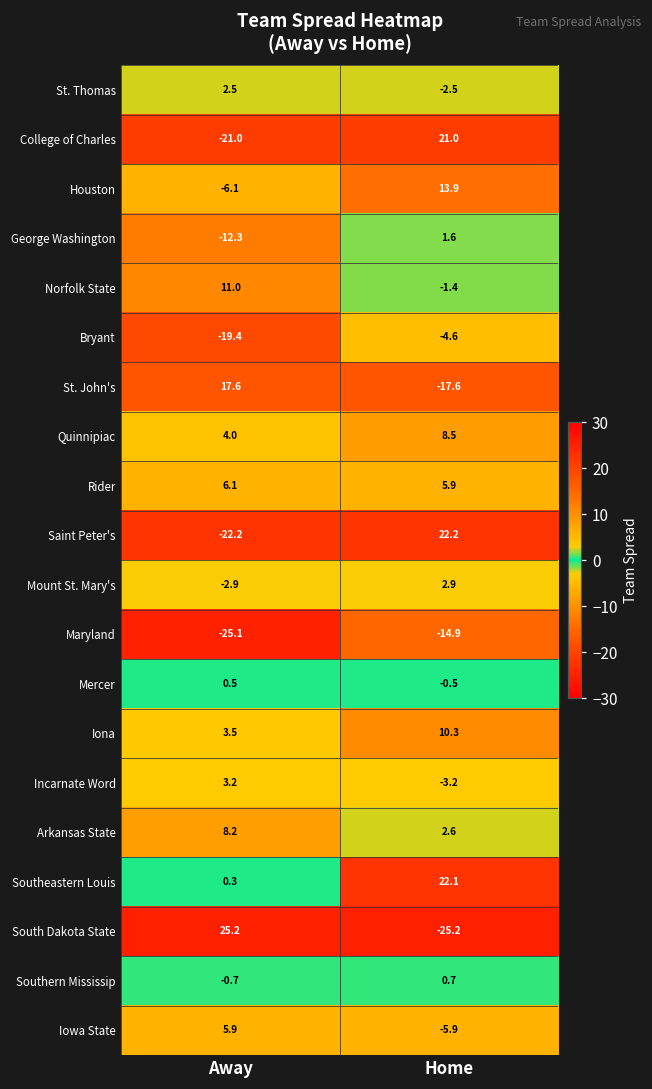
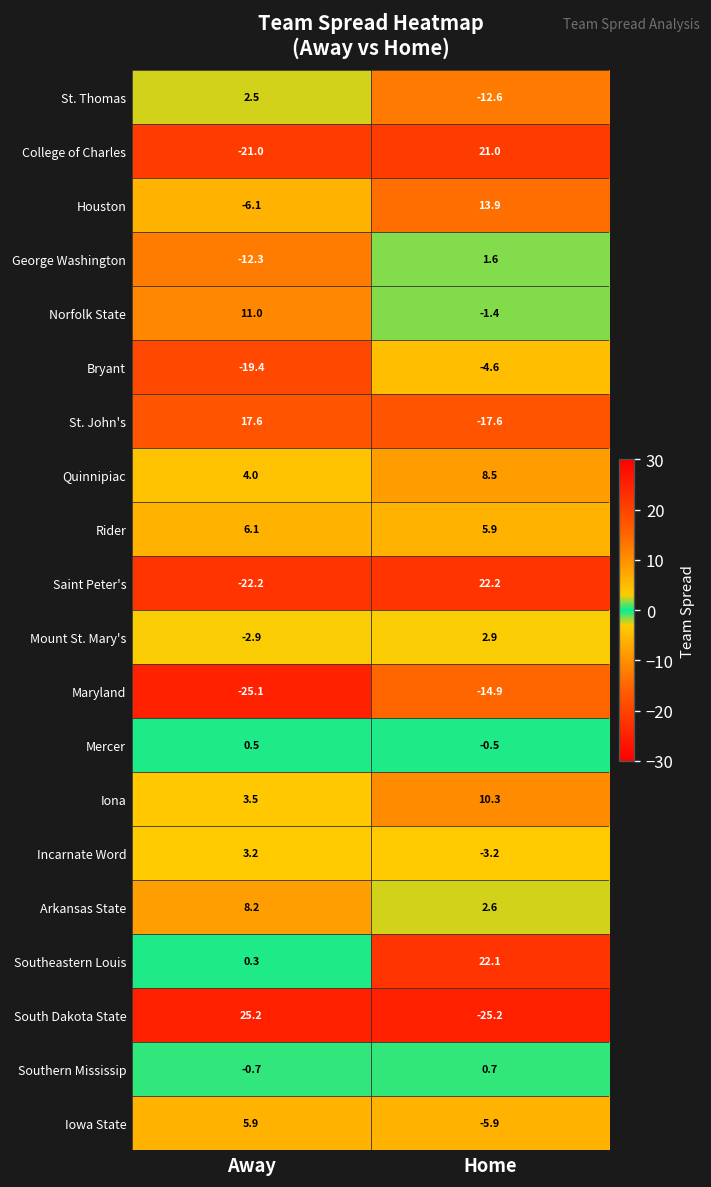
  {
    "St. Thomas": {
      "Away": 2.5,
-     "Home": -2.5
+     "Home": -12.6
    },
    "College of Charles": {
      "Away": -21.0,
      "Home": 21.0
    },
    "Houston": {
      "Away": -6.1,
      "Home": 13.9
    },
    "George Washington": {
      "Away": -12.3,
      "Home": 1.6
    },
    "Norfolk State": {
      "Away": 11.0,
      "Home": -1.4
    },
    "Bryant": {
      "Away": -19.4,
      "Home": -4.6
    },
    "St. John's": {
      "Away": 17.6,
      "Home": -17.6
    },
    "Quinnipiac": {
      "Away": 4.0,
      "Home": 8.5
    },
    "Rider": {
      "Away": 6.1,
      "Home": 5.9
    },
    "Saint Peter's": {
      "Away": -22.2,
      "Home": 22.2
    },
    "Mount St. Mary's": {
      "Away": -2.9,
      "Home": 2.9
    },
    "Maryland": {
      "Away": -25.1,
      "Home": -14.9
    },
    "Mercer": {
      "Away": 0.5,
      "Home": -0.5
    },
    "Iona": {
      "Away": 3.5,
      "Home": 10.3
    },
    "Incarnate Word": {
      "Away": 3.2,
      "Home": -3.2
    },
    "Arkansas State": {
      "Away": 8.2,
      "Home": 2.6
    },
    "Southeastern Louis": {
      "Away": 0.3,
      "Home": 22.1
    },
    "South Dakota State": {
      "Away": 25.2,
      "Home": -25.2
    },
    "Southern Mississip": {
      "Away": -0.7,
      "Home": 0.7
    },
    "Iowa State": {
      "Away": 5.9,
      "Home": -5.9
    }
  }
